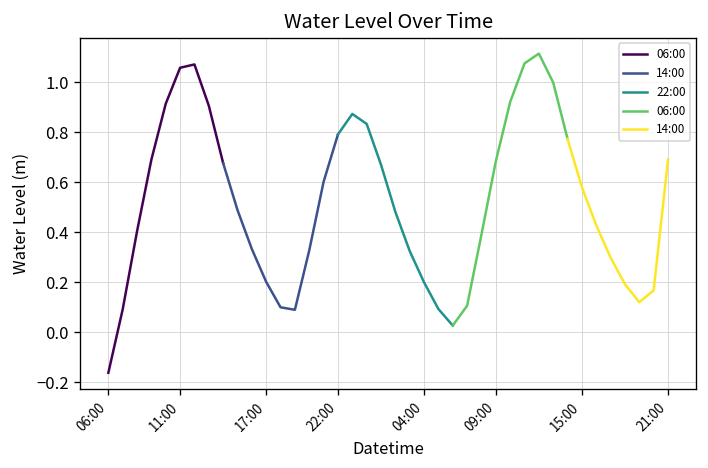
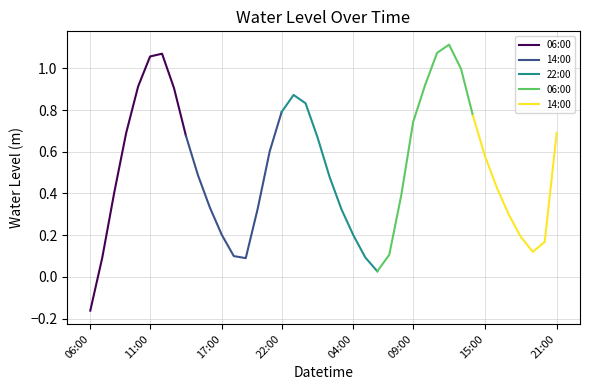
  {
    "22:00": {
      "04:00": 0.20
    },
    "06:00": {
-     "09:00": 0.68
+     "09:00": 0.74
    },
    "14:00": {
      "15:00": 0.58,
      "21:00": 0.69
    }
  }
